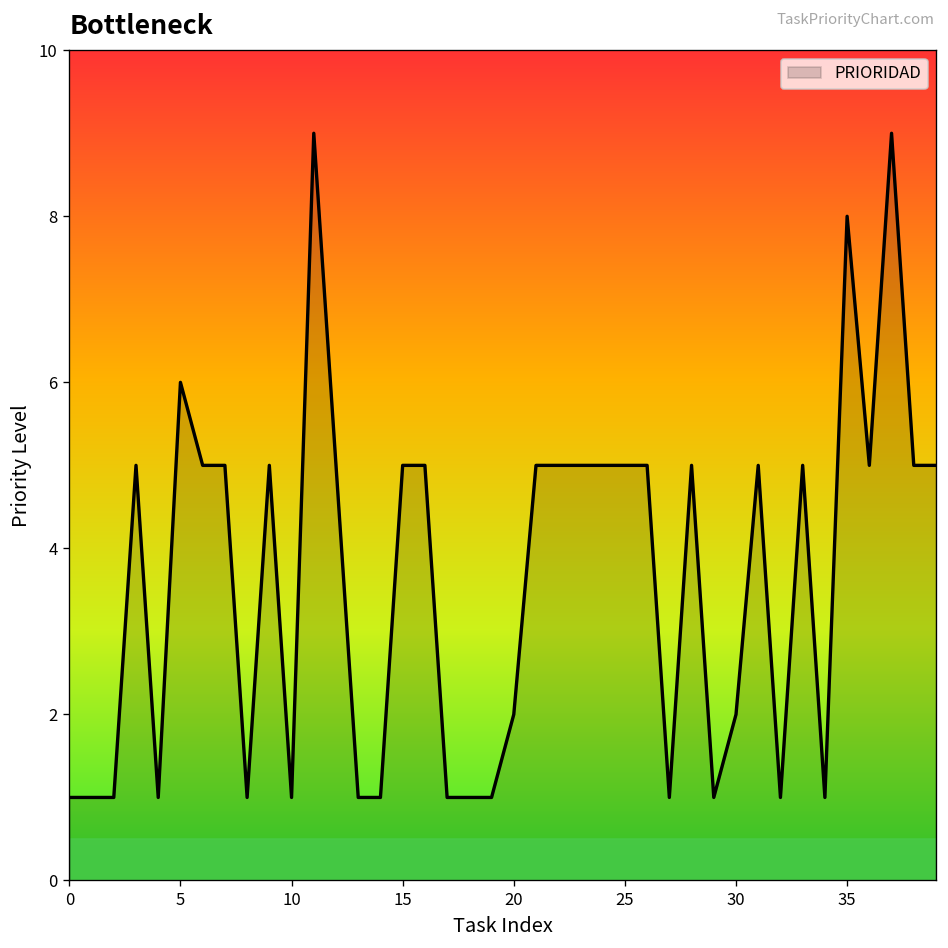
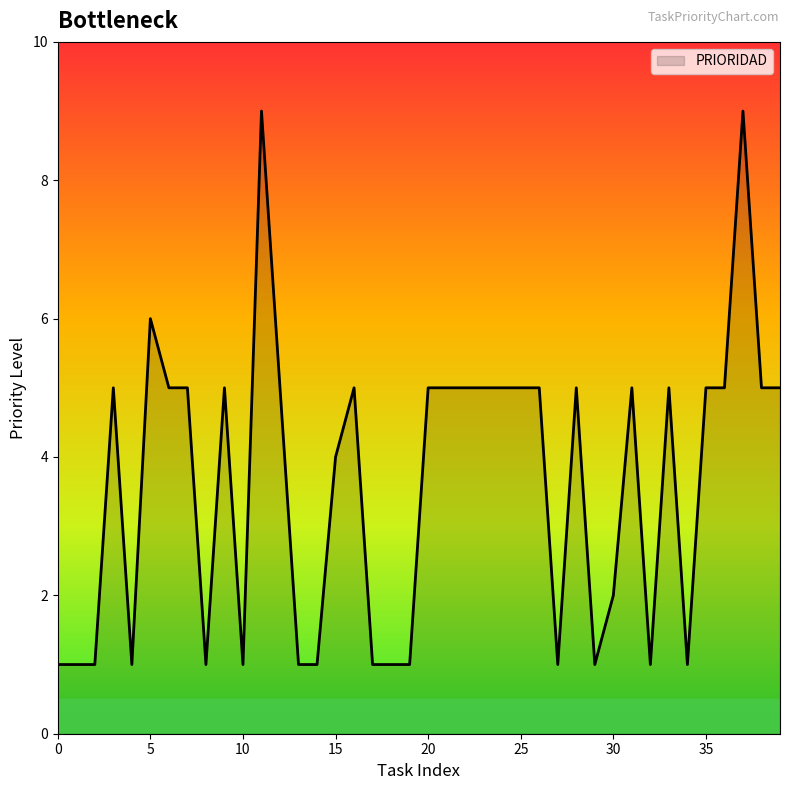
  {
    "0": 1,
    "5": 6,
    "10": 1,
-   "15": 5,
-   "20": 2,
+   "15": 4,
+   "20": 5,
    "25": 5,
    "30": 2,
-   "35": 8
+   "35": 5
  }
